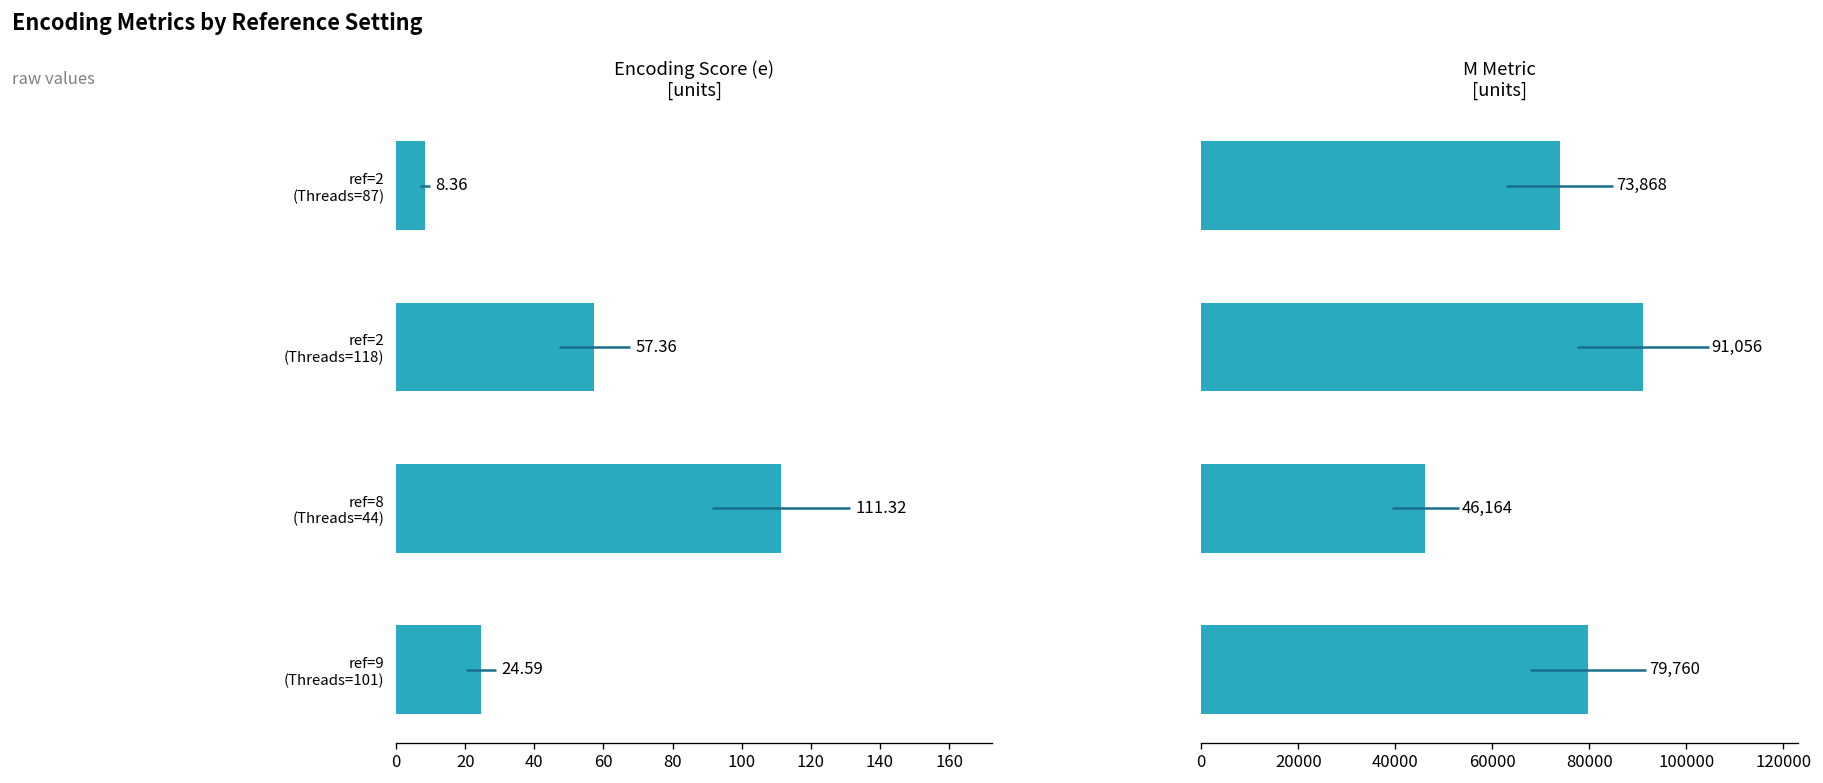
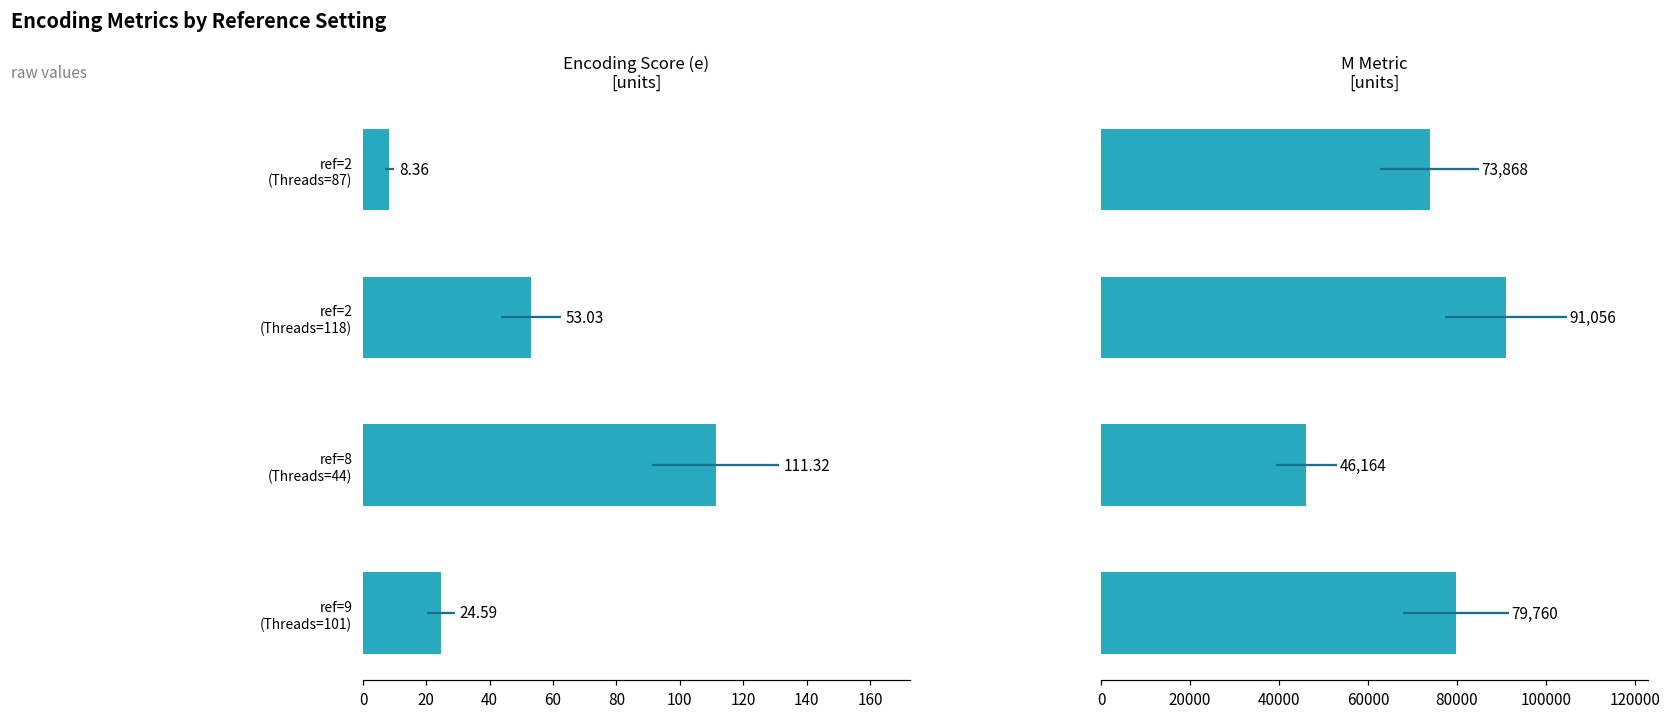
  {
    "Encoding Score (e) [units]": {
      "ref=2 (Threads=87)": 8.36,
-     "ref=2 (Threads=118)": 57.36,
+     "ref=2 (Threads=118)": 53.03,
      "ref=9 (Threads=101)": 24.59
    }
  }
